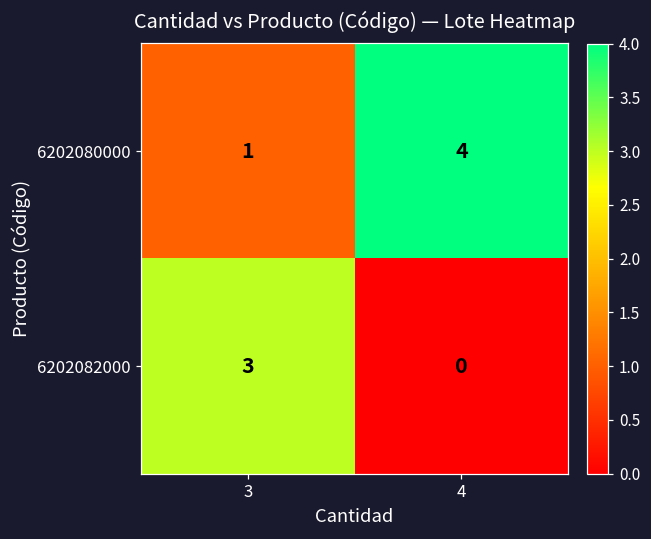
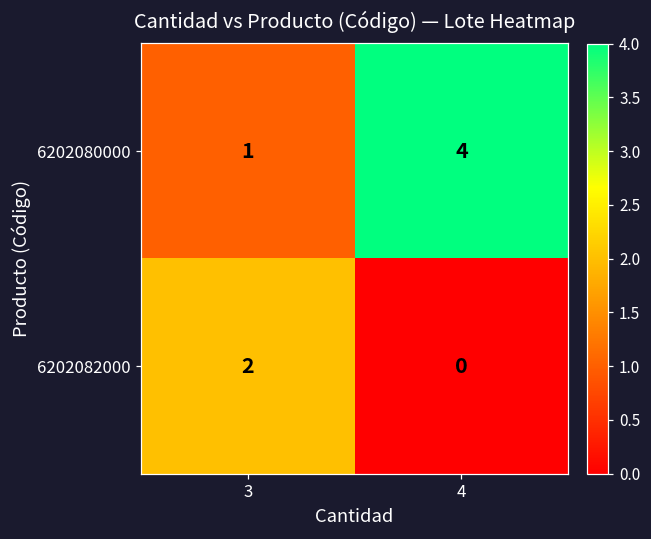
  {
    "6202080000": {
      "3": 1,
      "4": 4
    },
    "6202082000": {
-     "3": 3,
+     "3": 2,
      "4": 0
    }
  }
